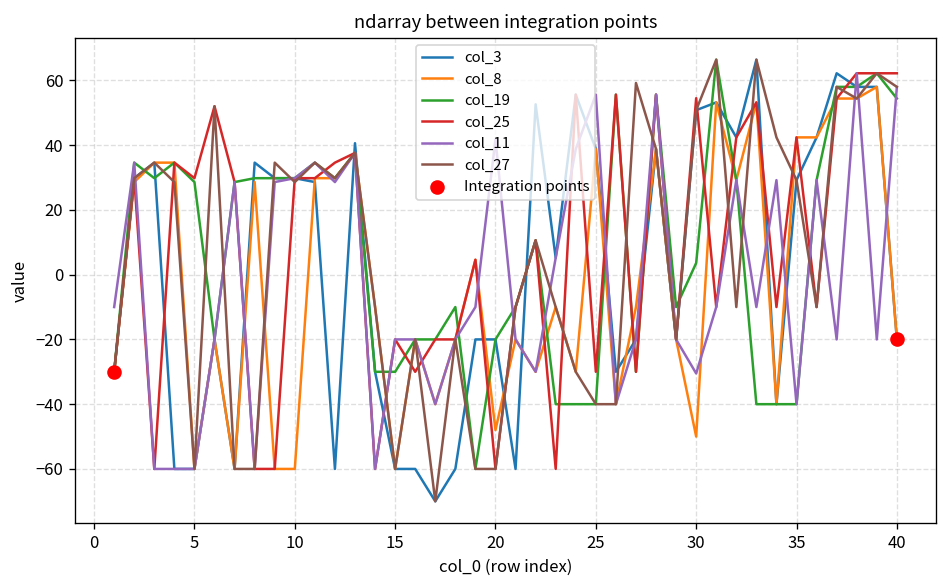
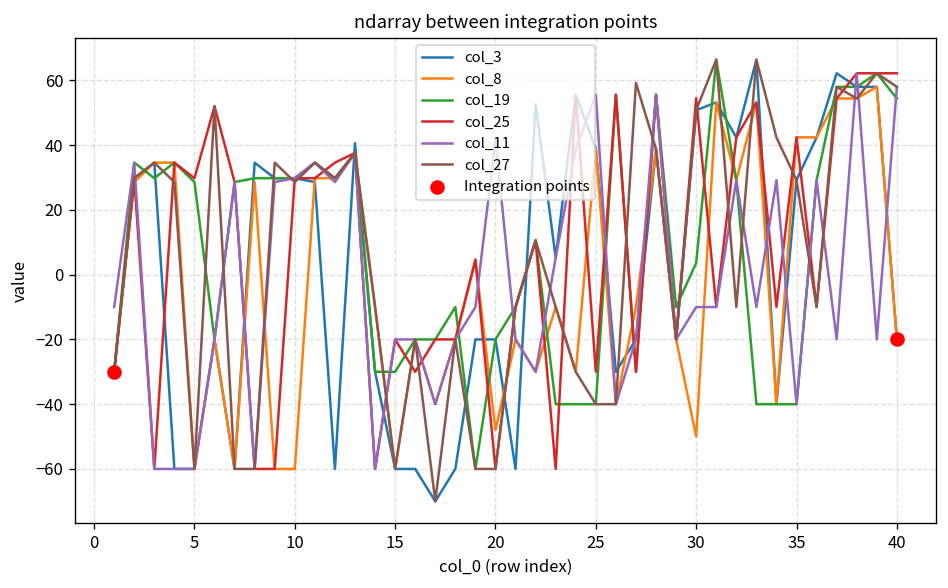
  {
    "col_8": {
      "10": -60,
      "20": -48,
      "30": -50
    },
    "col_19": {
      "5": 29,
      "15": -30,
      "30": 4,
      "40": 54
    },
    "col_25": {
      "5": 30,
      "25": -30,
      "30": 55,
      "40": 62
    },
    "col_11": {
      "25": 56,
-     "30": -31
+     "30": -10
    },
    "col_27": {
      "10": 29
    }
  }
